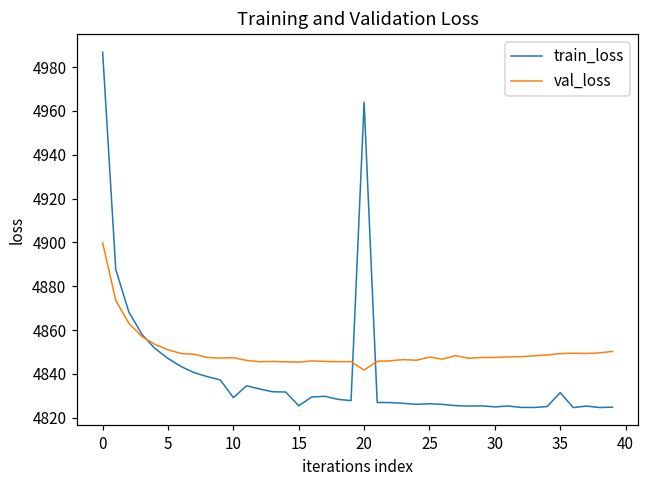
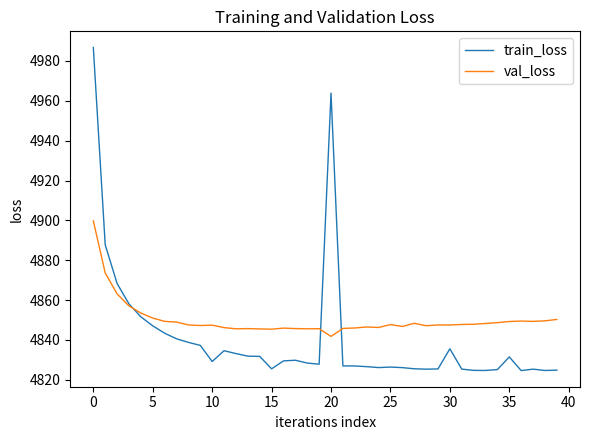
  {
    "train_loss": {
      "0": 4987,
      "5": 4847,
      "10": 4829,
      "15": 4825,
      "20": 4964,
      "25": 4826,
-     "30": 4825,
+     "30": 4836,
      "35": 4831
    },
    "val_loss": {
      "0": 4900,
      "5": 4851,
      "10": 4847,
      "15": 4845,
      "20": 4842,
      "25": 4848,
      "30": 4847,
      "35": 4849
    }
  }
